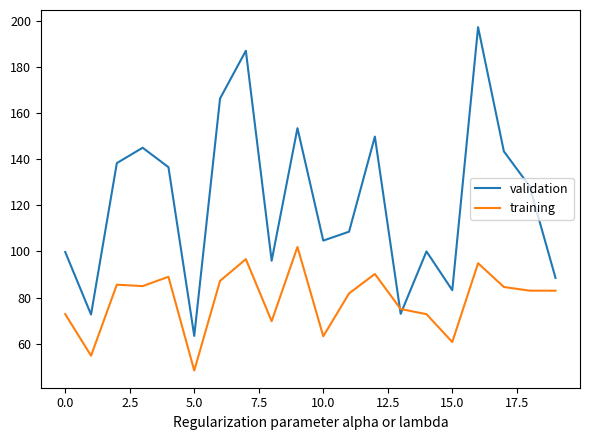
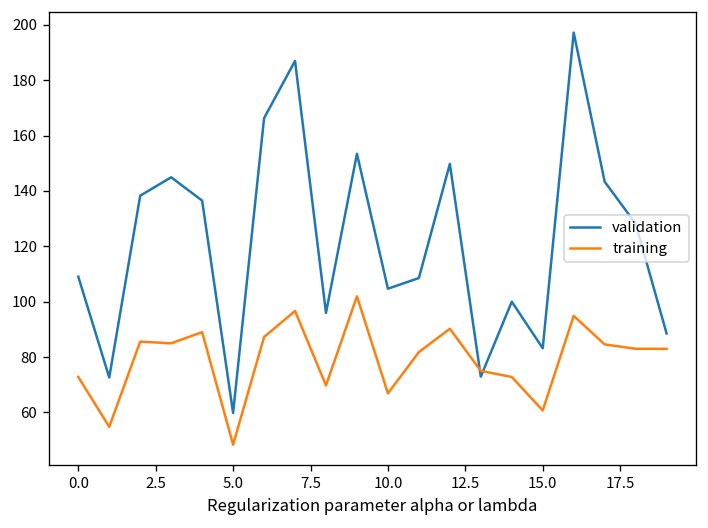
  {
    "validation": {
-     "0.0": 100,
-     "5.0": 63,
+     "0.0": 109,
+     "5.0": 60,
      "10.0": 105,
      "15.0": 83
    },
    "training": {
      "0.0": 73,
      "5.0": 48,
-     "10.0": 63,
+     "10.0": 67,
      "15.0": 61
    }
  }
